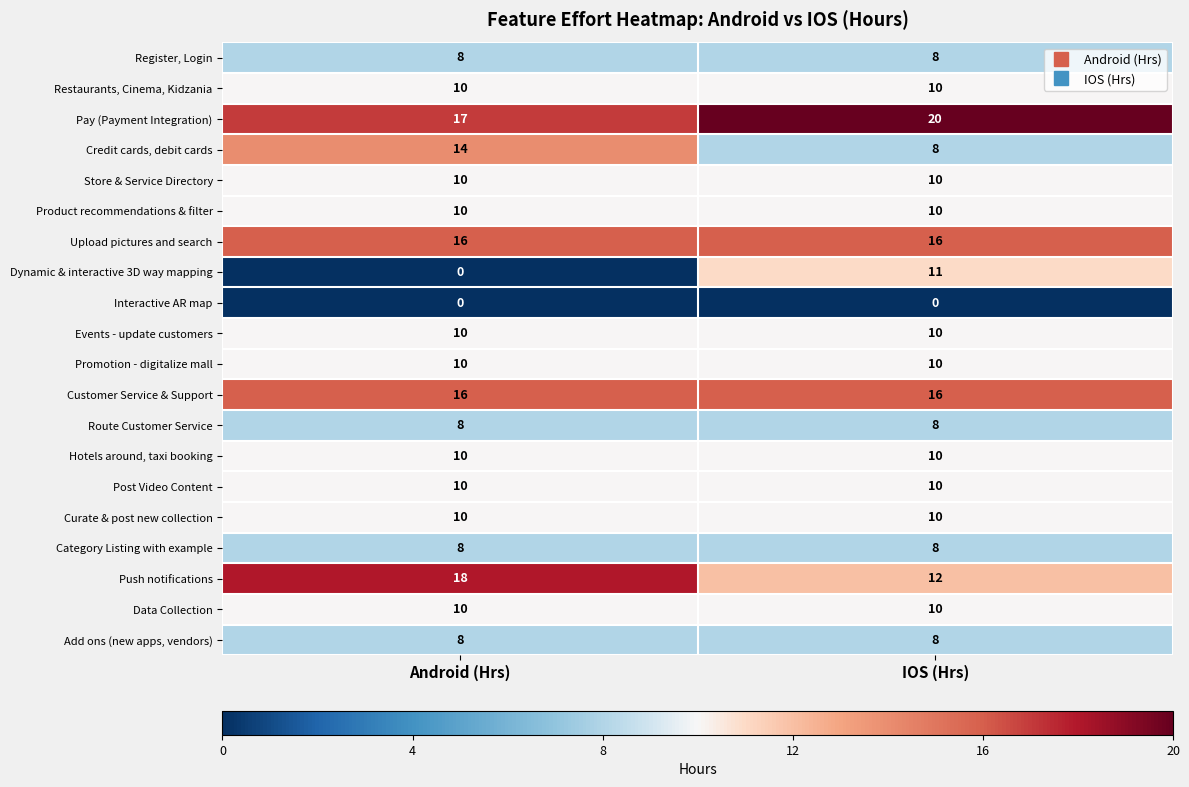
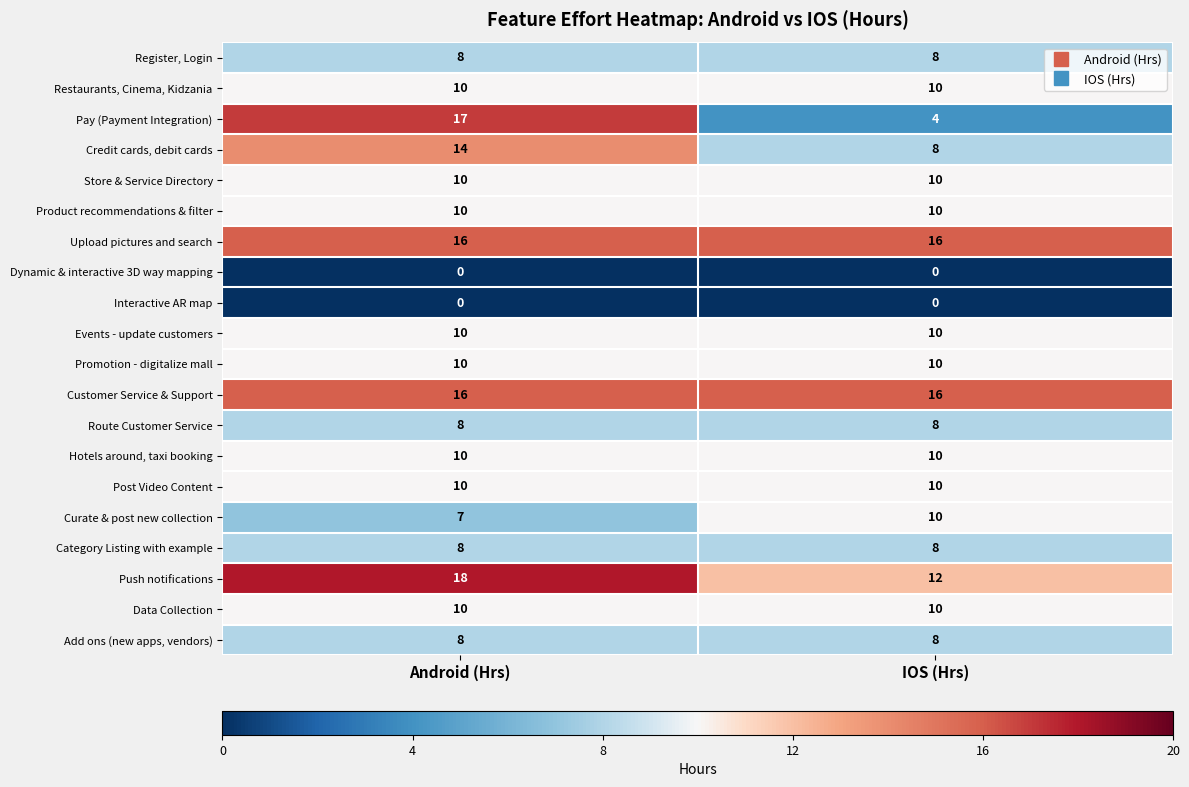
  {
    "Register, Login": {
      "Android (Hrs)": 8,
      "IOS (Hrs)": 8
    },
    "Restaurants, Cinema, Kidzania": {
      "Android (Hrs)": 10,
      "IOS (Hrs)": 10
    },
    "Pay (Payment Integration)": {
      "Android (Hrs)": 17,
-     "IOS (Hrs)": 20
+     "IOS (Hrs)": 4
    },
    "Credit cards, debit cards": {
      "Android (Hrs)": 14,
      "IOS (Hrs)": 8
    },
    "Store & Service Directory": {
      "Android (Hrs)": 10,
      "IOS (Hrs)": 10
    },
    "Product recommendations & filter": {
      "Android (Hrs)": 10,
      "IOS (Hrs)": 10
    },
    "Upload pictures and search": {
      "Android (Hrs)": 16,
      "IOS (Hrs)": 16
    },
    "Dynamic & interactive 3D way mapping": {
      "Android (Hrs)": 0,
-     "IOS (Hrs)": 11
+     "IOS (Hrs)": 0
    },
    "Interactive AR map": {
      "Android (Hrs)": 0,
      "IOS (Hrs)": 0
    },
    "Events - update customers": {
      "Android (Hrs)": 10,
      "IOS (Hrs)": 10
    },
    "Promotion - digitalize mall": {
      "Android (Hrs)": 10,
      "IOS (Hrs)": 10
    },
    "Customer Service & Support": {
      "Android (Hrs)": 16,
      "IOS (Hrs)": 16
    },
    "Route Customer Service": {
      "Android (Hrs)": 8,
      "IOS (Hrs)": 8
    },
    "Hotels around, taxi booking": {
      "Android (Hrs)": 10,
      "IOS (Hrs)": 10
    },
    "Post Video Content": {
      "Android (Hrs)": 10,
      "IOS (Hrs)": 10
    },
    "Curate & post new collection": {
-     "Android (Hrs)": 10,
+     "Android (Hrs)": 7,
      "IOS (Hrs)": 10
    },
    "Category Listing with example": {
      "Android (Hrs)": 8,
      "IOS (Hrs)": 8
    },
    "Push notifications": {
      "Android (Hrs)": 18,
      "IOS (Hrs)": 12
    },
    "Data Collection": {
      "Android (Hrs)": 10,
      "IOS (Hrs)": 10
    },
    "Add ons (new apps, vendors)": {
      "Android (Hrs)": 8,
      "IOS (Hrs)": 8
    }
  }
